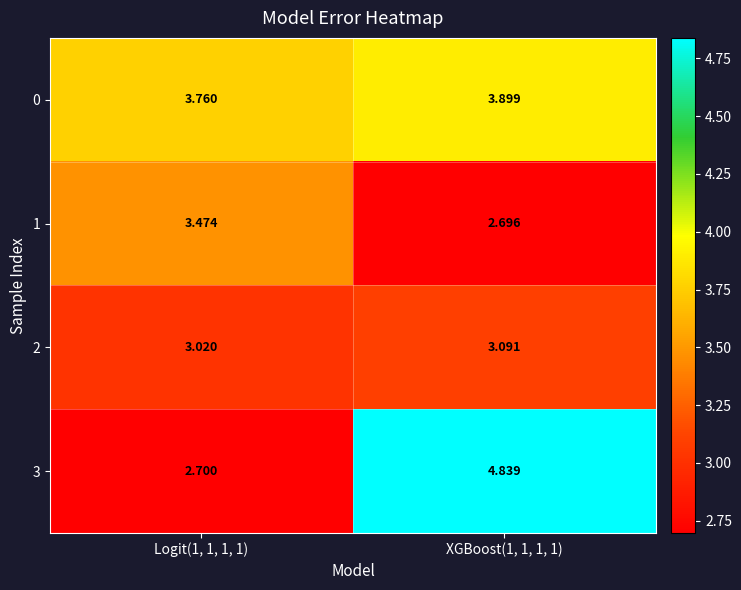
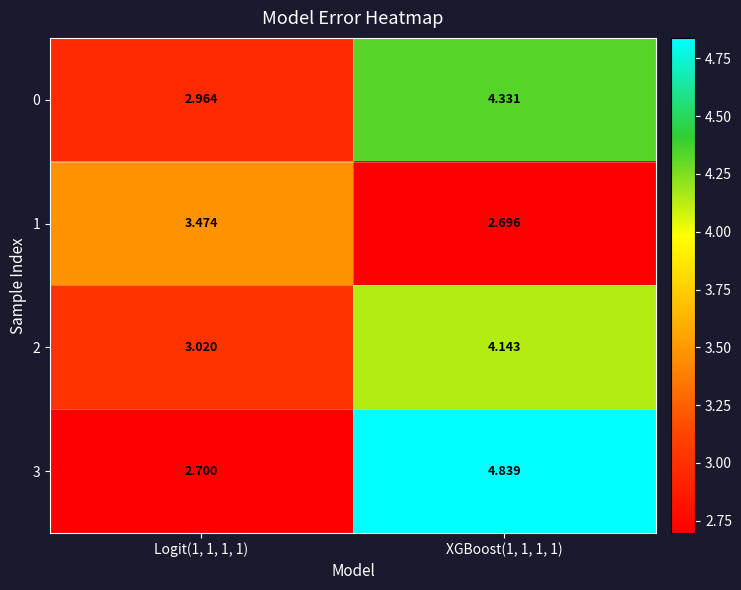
  {
    "0": {
-     "Logit(1, 1, 1, 1)": 3.760,
-     "XGBoost(1, 1, 1, 1)": 3.899
+     "Logit(1, 1, 1, 1)": 2.964,
+     "XGBoost(1, 1, 1, 1)": 4.331
    },
    "1": {
      "Logit(1, 1, 1, 1)": 3.474,
      "XGBoost(1, 1, 1, 1)": 2.696
    },
    "2": {
      "Logit(1, 1, 1, 1)": 3.020,
-     "XGBoost(1, 1, 1, 1)": 3.091
+     "XGBoost(1, 1, 1, 1)": 4.143
    },
    "3": {
      "Logit(1, 1, 1, 1)": 2.700,
      "XGBoost(1, 1, 1, 1)": 4.839
    }
  }
